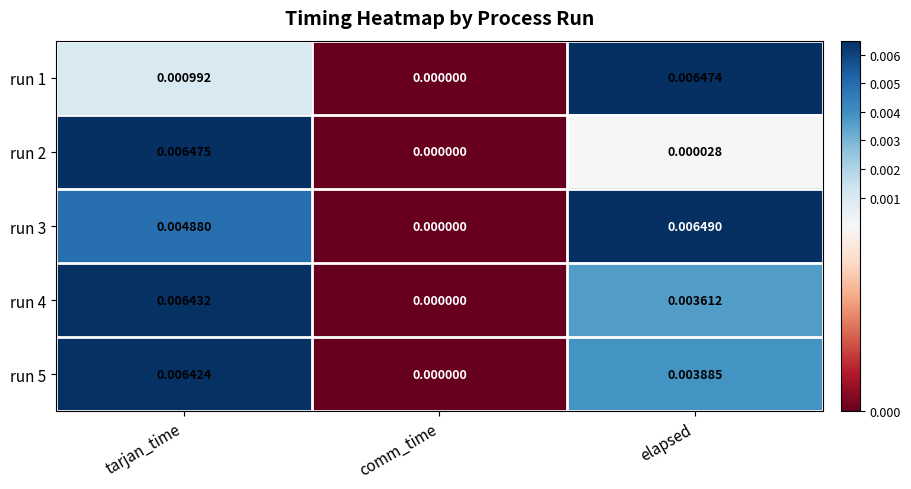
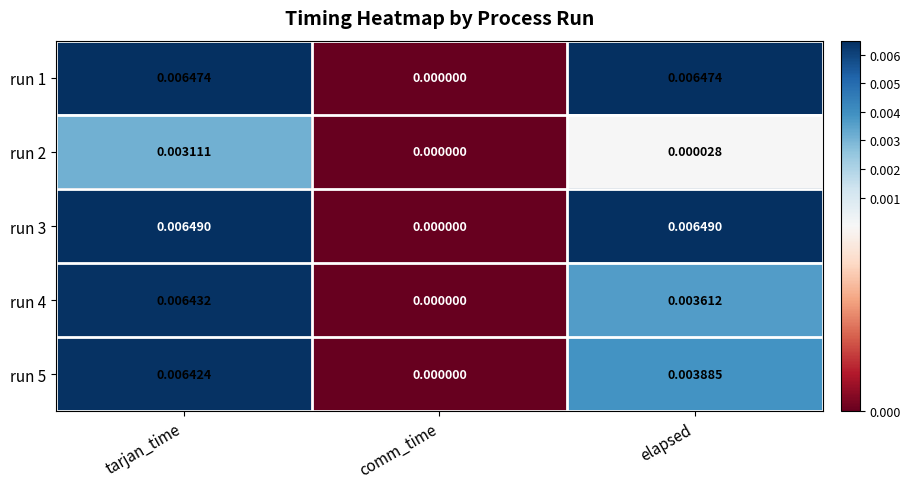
  {
    "run 1": {
-     "tarjan_time": 0.000992,
+     "tarjan_time": 0.006474,
      "comm_time": 0.000000,
      "elapsed": 0.006474
    },
    "run 2": {
-     "tarjan_time": 0.006475,
+     "tarjan_time": 0.003111,
      "comm_time": 0.000000,
      "elapsed": 0.000028
    },
    "run 3": {
-     "tarjan_time": 0.004880,
+     "tarjan_time": 0.006490,
      "comm_time": 0.000000,
      "elapsed": 0.006490
    },
    "run 4": {
      "tarjan_time": 0.006432,
      "comm_time": 0.000000,
      "elapsed": 0.003612
    },
    "run 5": {
      "tarjan_time": 0.006424,
      "comm_time": 0.000000,
      "elapsed": 0.003885
    }
  }
